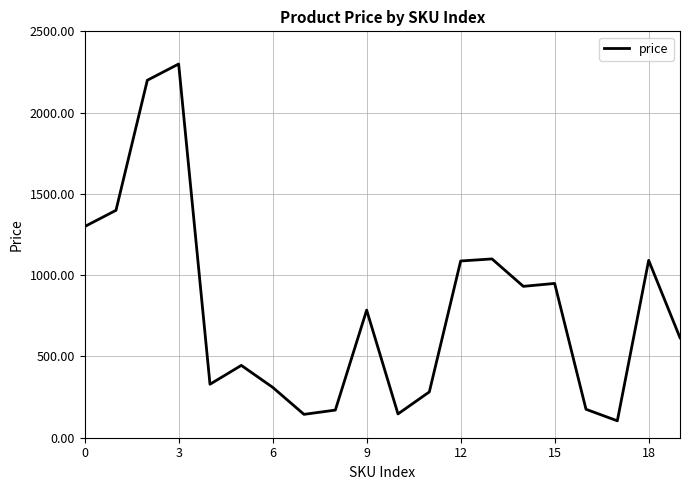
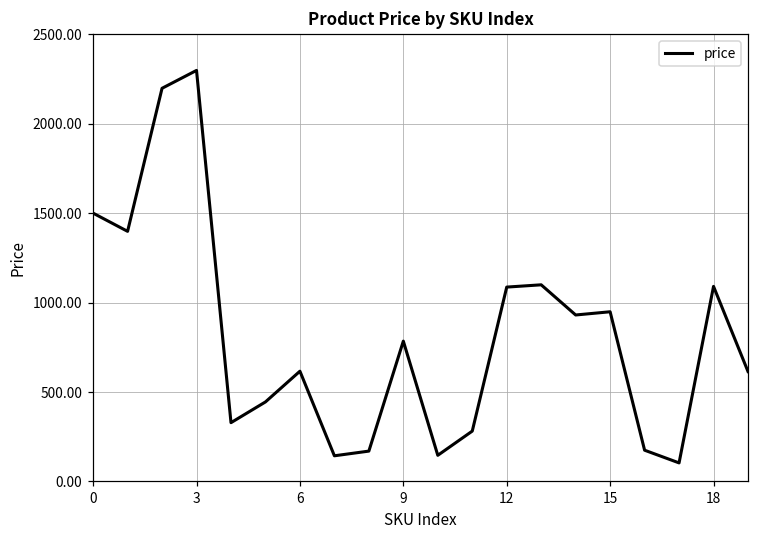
  {
-   "0": 1300,
+   "0": 1500,
    "3": 2300,
-   "6": 310,
+   "6": 620,
    "9": 790,
    "12": 1090,
    "15": 950,
    "18": 1090
  }
